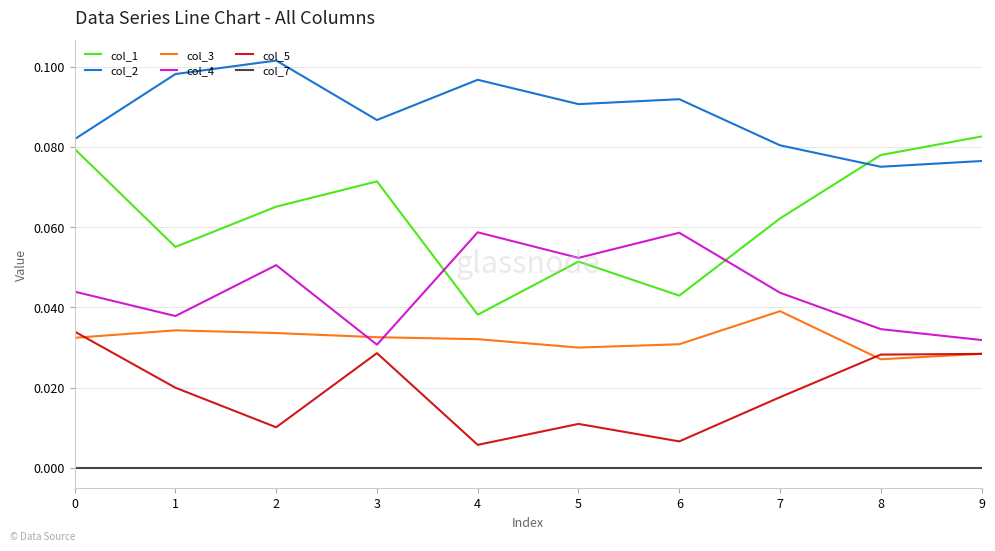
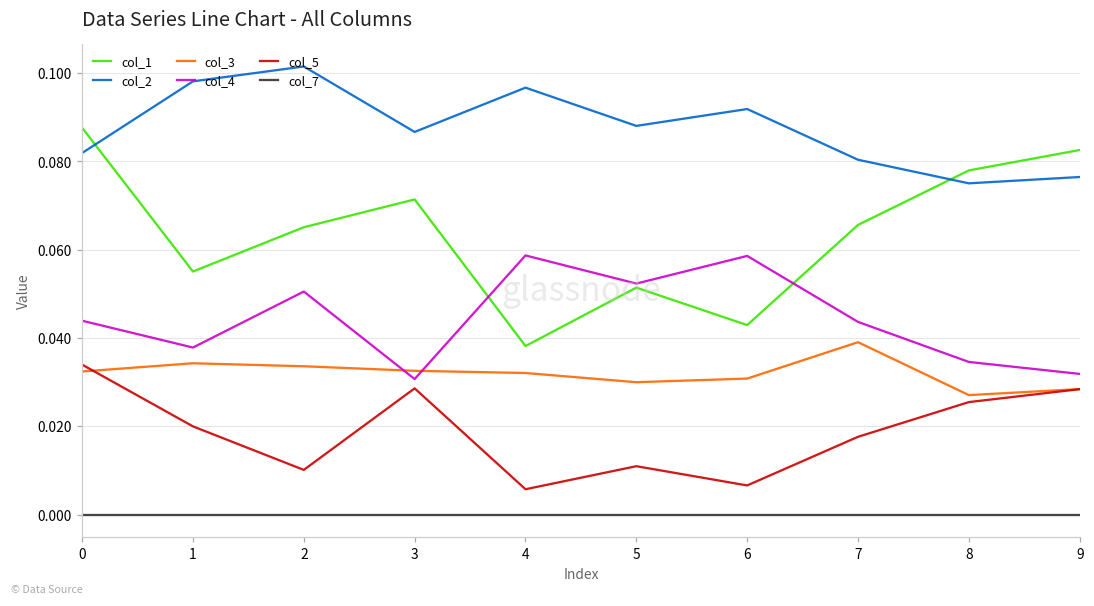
  {
    "col_1": {
-     "0": 0.079,
+     "0": 0.088,
      "1": 0.055,
      "2": 0.065,
      "3": 0.071,
      "4": 0.038,
      "5": 0.051,
      "6": 0.043,
-     "7": 0.062,
+     "7": 0.066,
      "8": 0.078,
      "9": 0.083
    },
    "col_2": {
      "0": 0.082,
      "1": 0.098,
      "2": 0.101,
      "3": 0.087,
      "4": 0.097,
-     "5": 0.091,
+     "5": 0.088,
      "6": 0.092,
      "7": 0.080,
      "8": 0.075,
      "9": 0.076
    },
    "col_3": {
      "0": 0.032,
      "1": 0.034,
      "2": 0.034,
      "3": 0.033,
      "4": 0.032,
      "5": 0.030,
      "6": 0.031,
      "7": 0.039,
      "8": 0.027
    },
    "col_4": {
      "0": 0.044,
      "1": 0.038,
      "2": 0.051,
      "3": 0.031,
      "4": 0.059,
      "5": 0.052,
      "6": 0.059,
      "7": 0.044,
      "8": 0.035,
      "9": 0.032
    },
    "col_5": {
      "0": 0.034,
      "1": 0.020,
      "2": 0.010,
      "3": 0.029,
      "4": 0.006,
      "5": 0.011,
      "6": 0.007,
      "7": 0.018,
-     "8": 0.028
+     "8": 0.025
    },
    "col_7": {
      "0": 0.000,
      "1": 0.000,
      "2": 0.000,
      "3": 0.000,
      "4": 0.000,
      "5": 0.000,
      "6": 0.000,
      "7": 0.000,
      "8": 0.000,
      "9": 0.000
    }
  }
